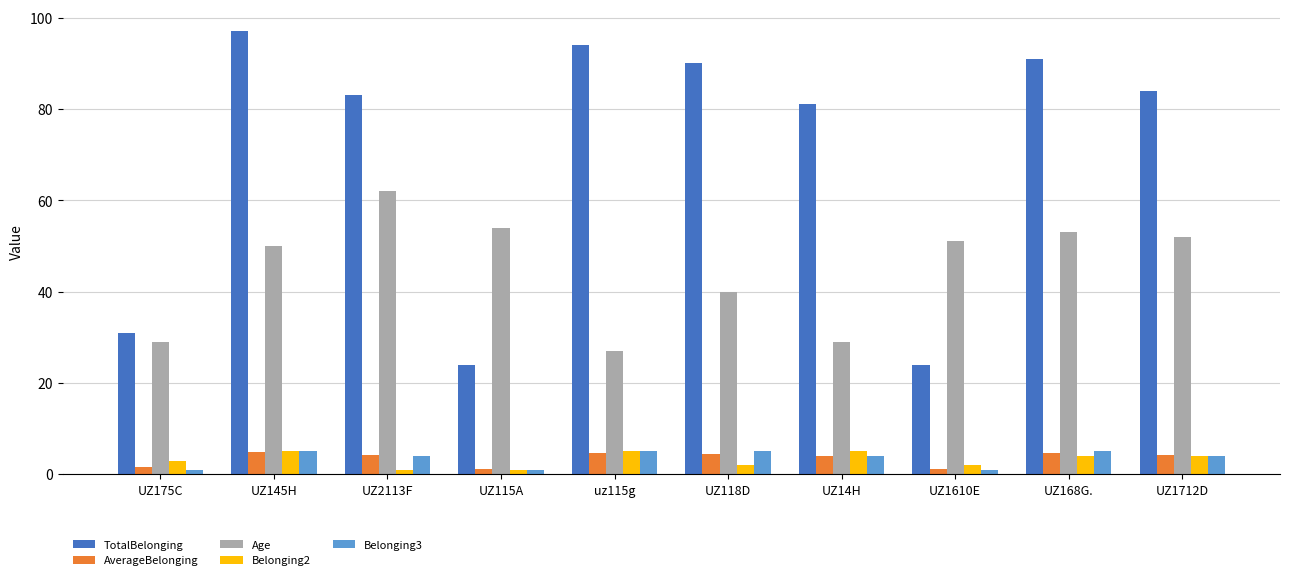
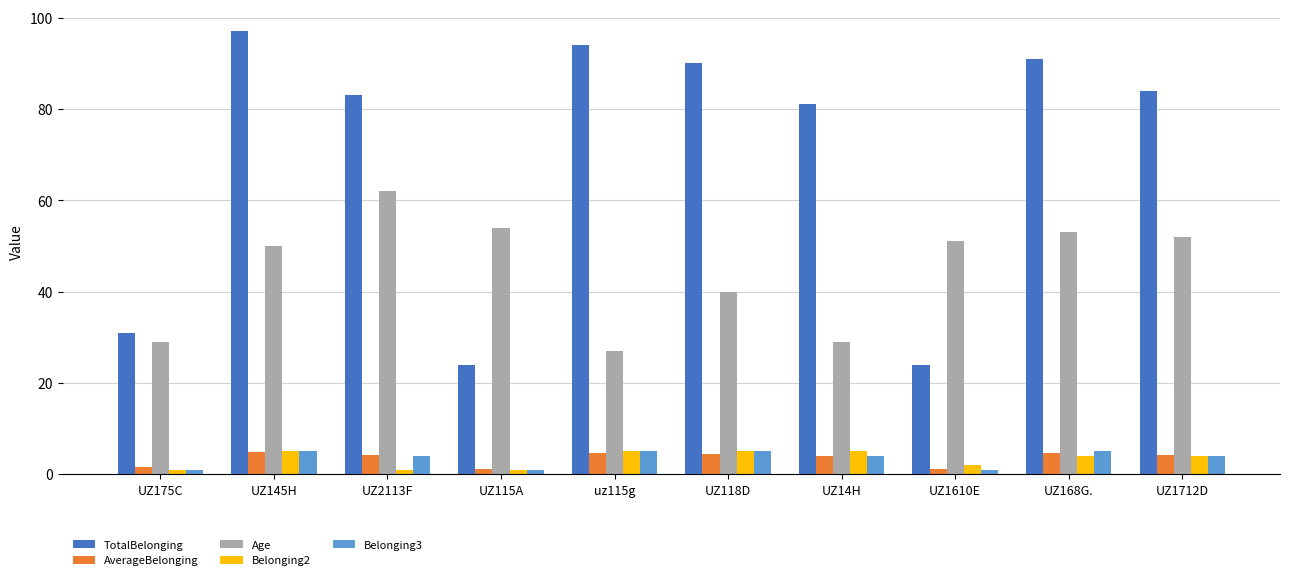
  {
    "AverageBelonging": {
      "UZ175C": 2,
      "UZ145H": 5,
      "UZ2113F": 4,
      "UZ115A": 1,
      "uz115g": 5,
      "UZ118D": 5,
      "UZ14H": 4,
      "UZ1610E": 1,
      "UZ168G.": 5,
      "UZ1712D": 4
    },
    "Age": {
      "UZ175C": 29,
      "UZ145H": 50,
      "UZ2113F": 62,
      "UZ115A": 54,
      "uz115g": 27,
      "UZ118D": 40,
      "UZ14H": 29,
      "UZ1610E": 51,
      "UZ168G.": 53,
      "UZ1712D": 52
    },
    "Belonging2": {
-     "UZ175C": 3,
+     "UZ175C": 1,
      "UZ145H": 5,
      "UZ2113F": 1,
      "UZ115A": 1,
      "uz115g": 5,
-     "UZ118D": 2,
+     "UZ118D": 5,
      "UZ14H": 5,
      "UZ1610E": 2,
      "UZ168G.": 4,
      "UZ1712D": 4
    }
  }
